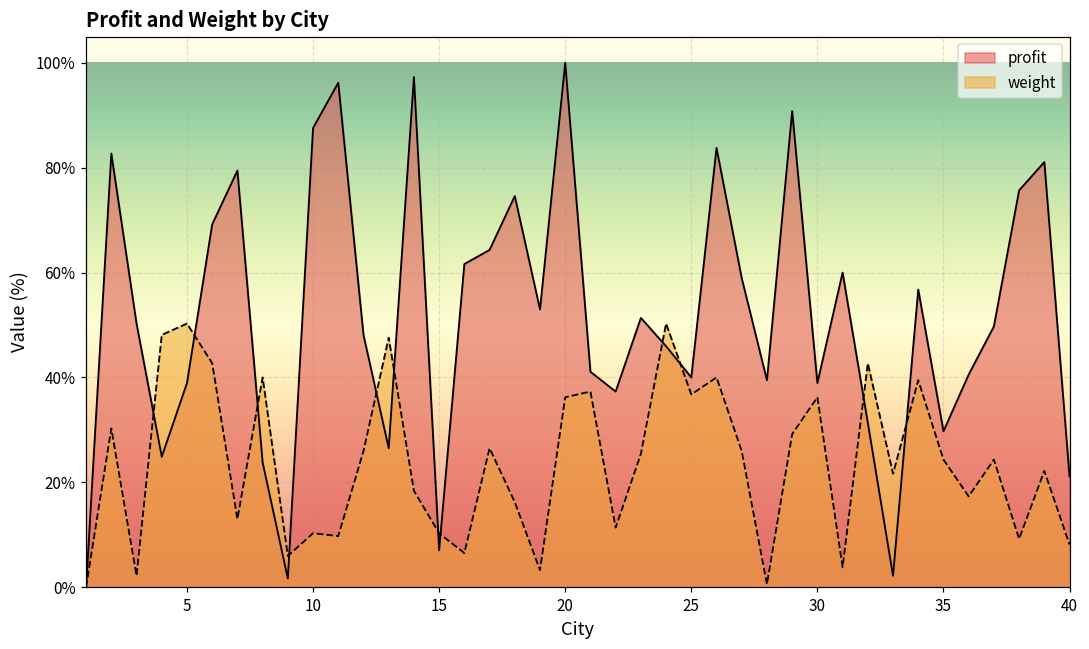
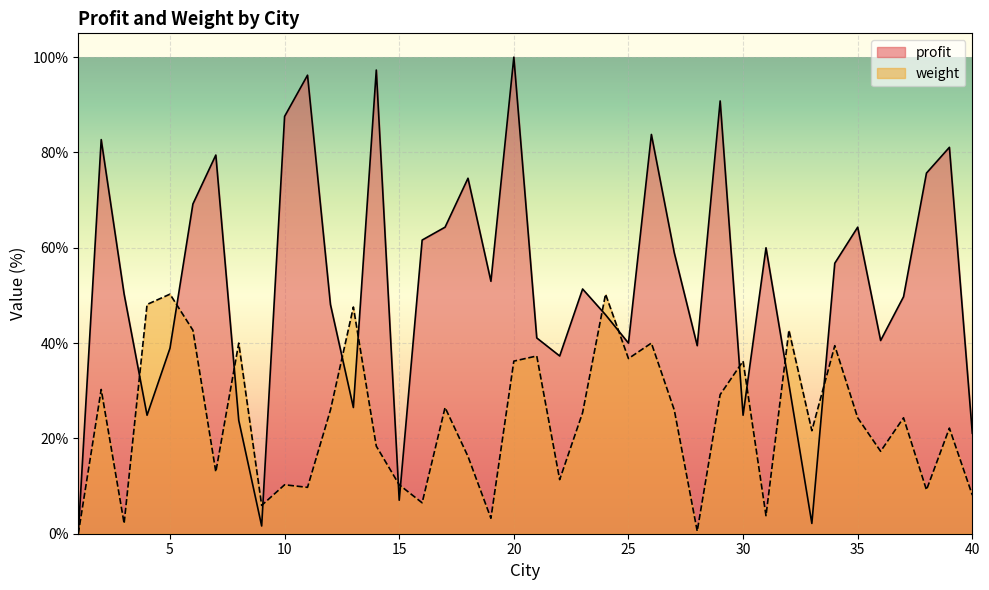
  {
    "profit": {
      "5": "39%",
      "10": "88%",
      "15": "7%",
      "20": "100%",
      "25": "40%",
-     "30": "39%",
-     "35": "30%",
+     "30": "25%",
+     "35": "64%",
      "40": "21%"
    },
    "weight": {
      "5": "50%",
      "10": "10%",
      "15": "10%",
      "20": "36%",
      "25": "37%",
      "30": "36%",
      "35": "24%",
      "40": "8%"
    }
  }
